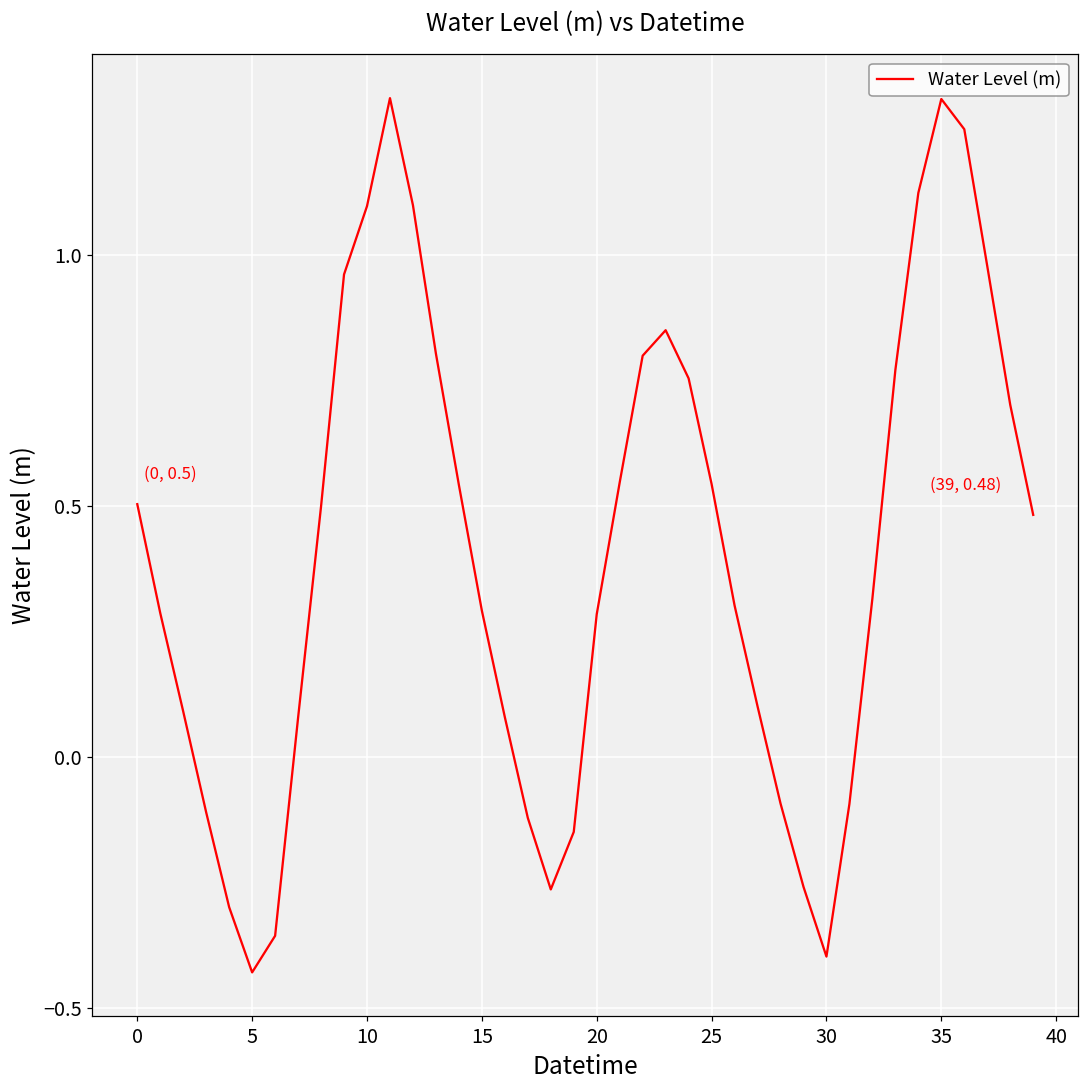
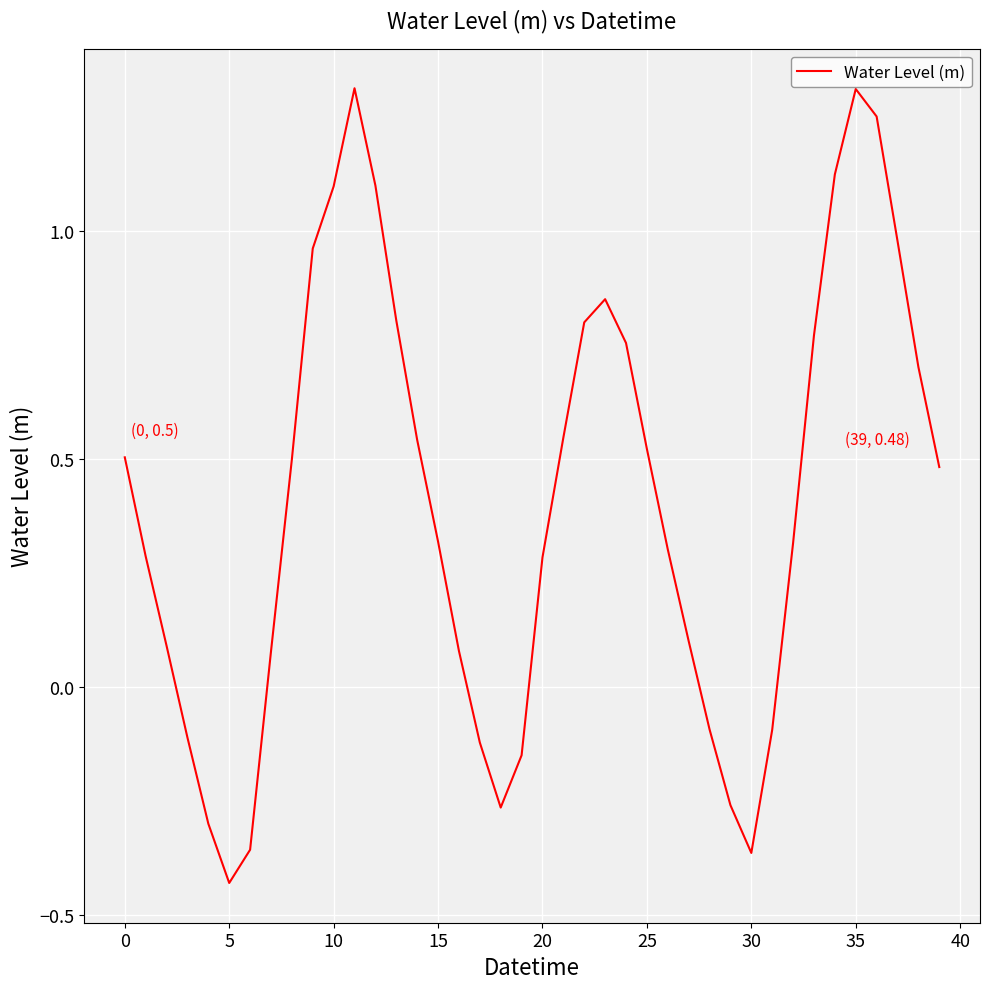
  {
    "5": -0.43,
    "10": 1.10,
-   "15": 0.29,
+   "15": 0.32,
    "20": 0.28,
-   "25": 0.54,
-   "30": -0.40,
+   "25": 0.52,
+   "30": -0.36,
    "35": 1.31
  }
